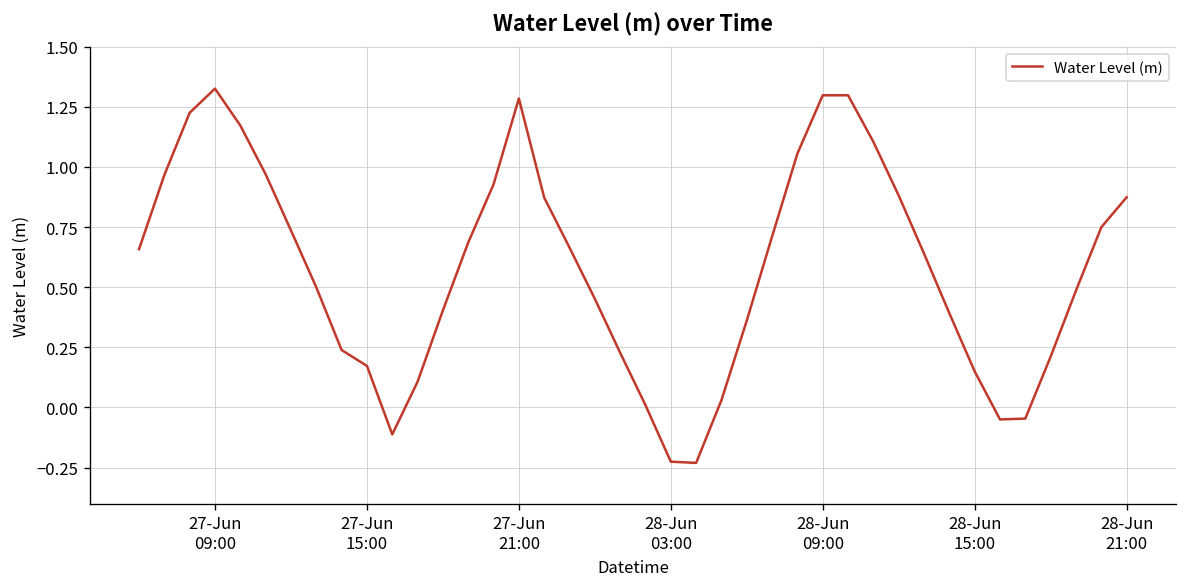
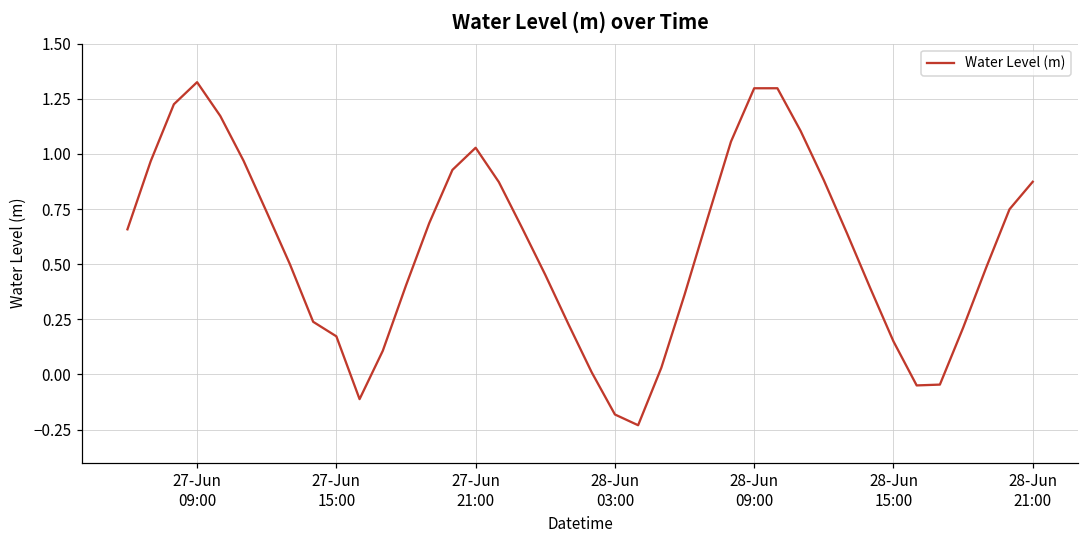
  {
    "27-Jun 09:00": 1.33,
    "27-Jun 15:00": 0.17,
-   "27-Jun 21:00": 1.28,
-   "28-Jun 03:00": -0.23,
+   "27-Jun 21:00": 1.03,
+   "28-Jun 03:00": -0.18,
    "28-Jun 09:00": 1.30,
    "28-Jun 15:00": 0.15,
    "28-Jun 21:00": 0.87
  }
